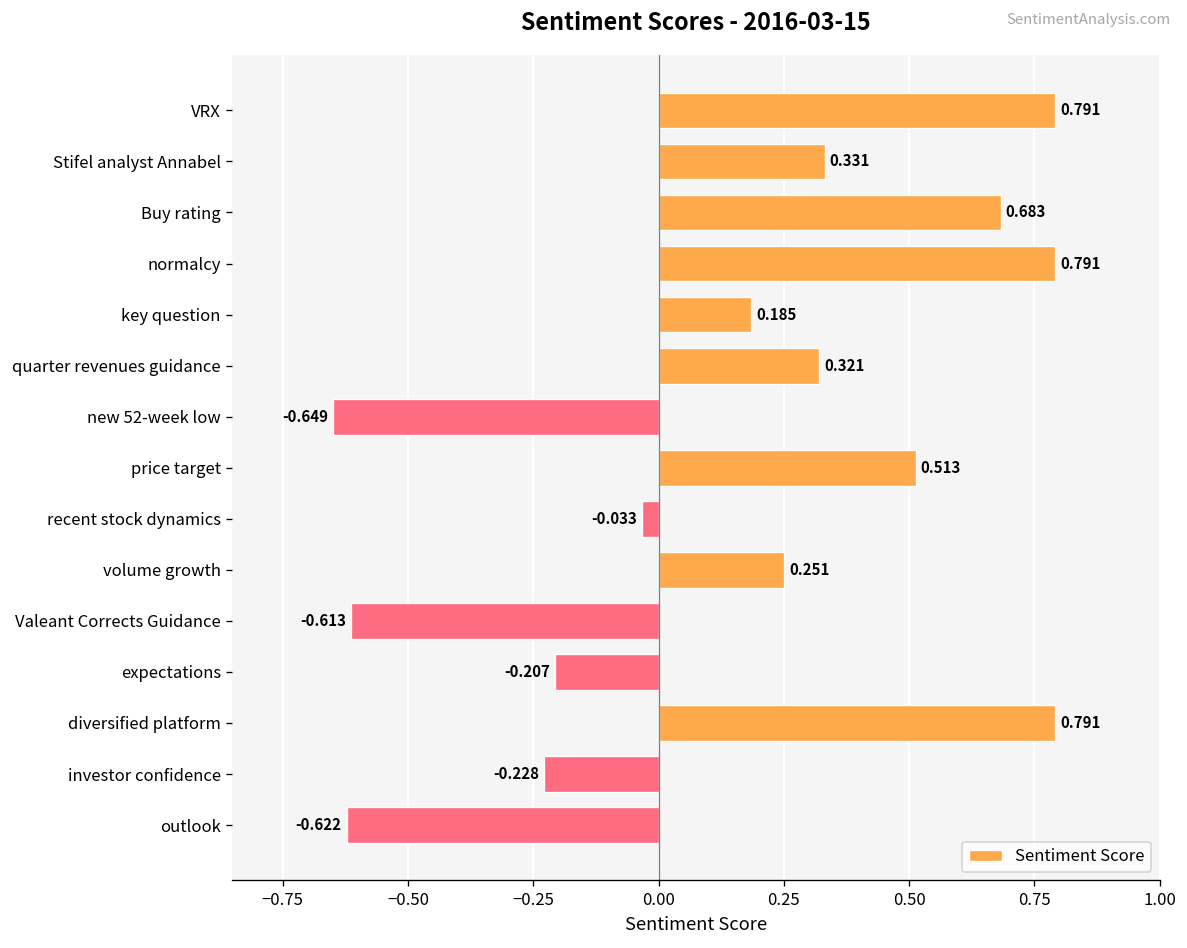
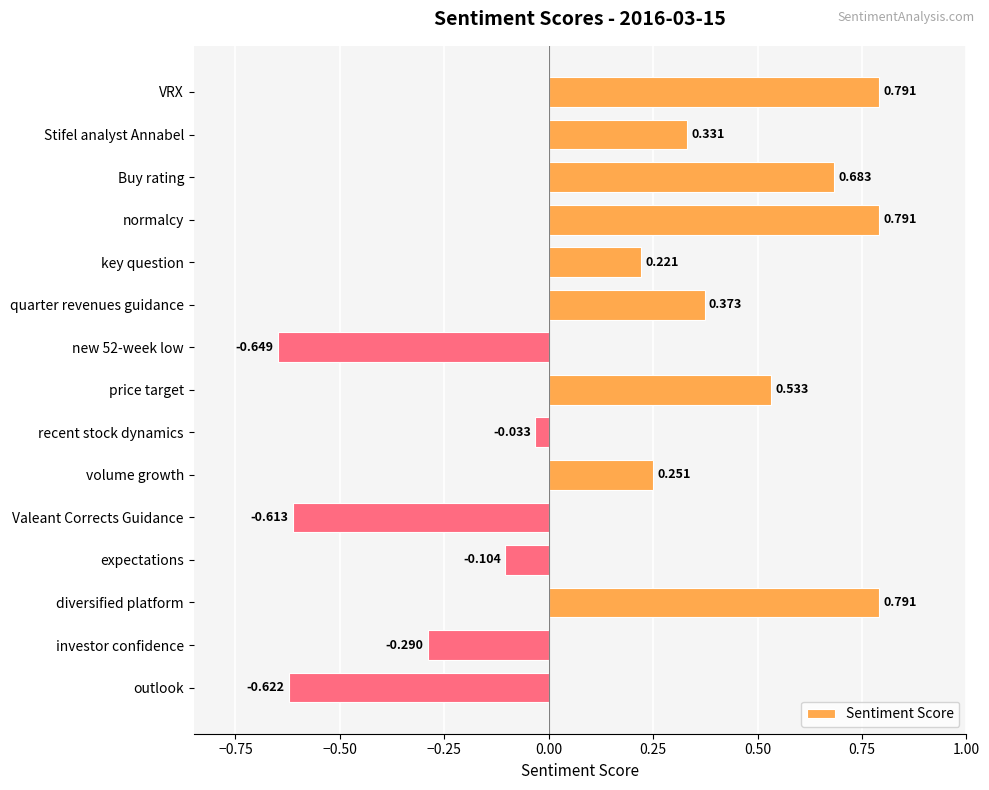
  {
    "VRX": 0.791,
    "Stifel analyst Annabel": 0.331,
    "Buy rating": 0.683,
    "normalcy": 0.791,
-   "key question": 0.185,
-   "quarter revenues guidance": 0.321,
+   "key question": 0.221,
+   "quarter revenues guidance": 0.373,
    "new 52-week low": -0.649,
-   "price target": 0.513,
+   "price target": 0.533,
    "recent stock dynamics": -0.033,
    "volume growth": 0.251,
    "Valeant Corrects Guidance": -0.613,
-   "expectations": -0.207,
+   "expectations": -0.104,
    "diversified platform": 0.791,
-   "investor confidence": -0.228,
+   "investor confidence": -0.290,
    "outlook": -0.622
  }
